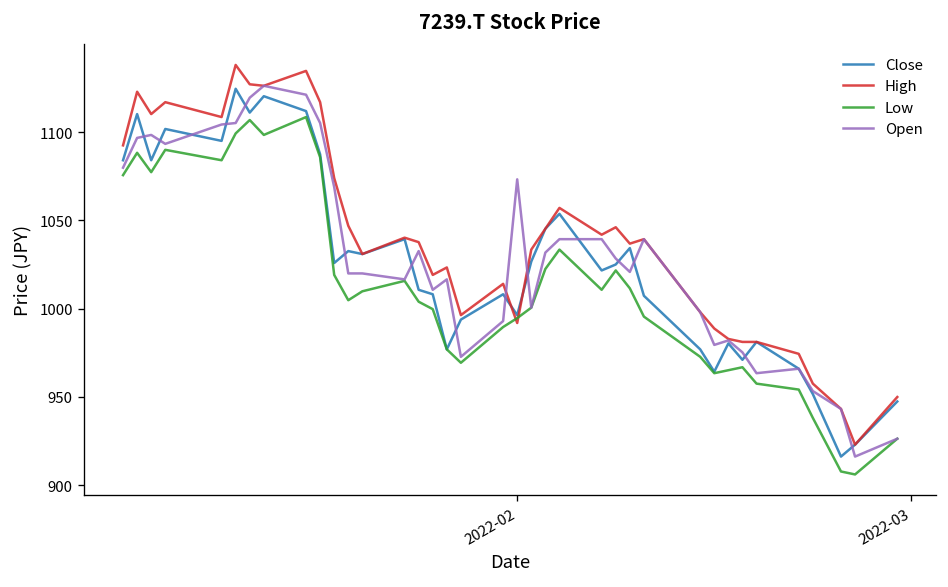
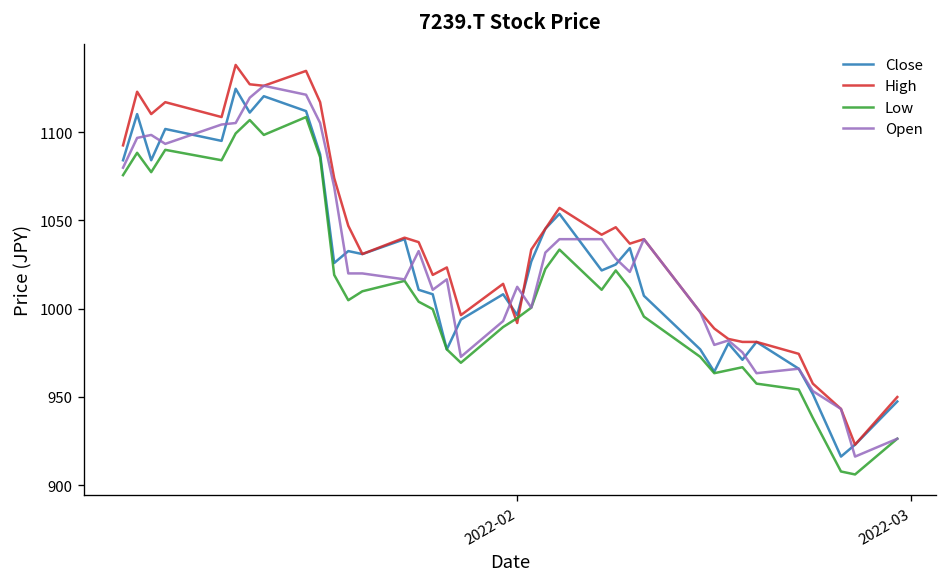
  {
    "High": {
      "2022-02": 992
    },
    "Open": {
-     "2022-02": 1073
+     "2022-02": 1012
    }
  }
